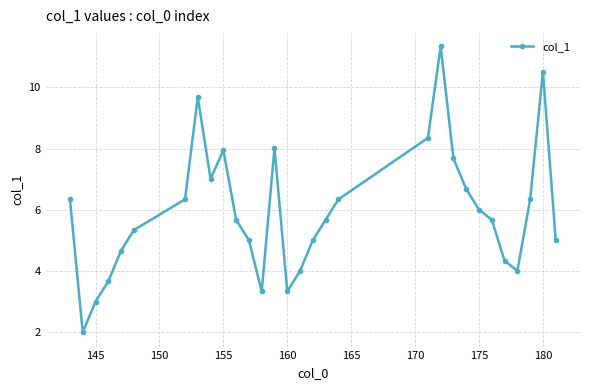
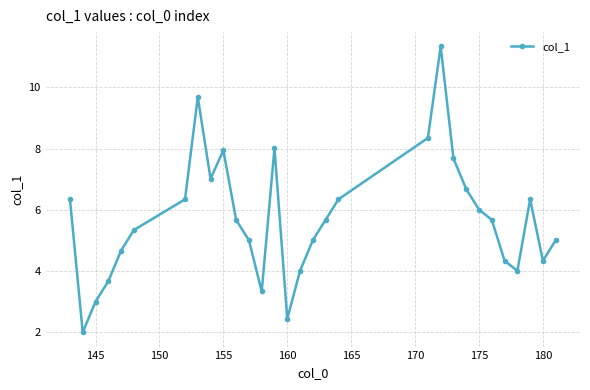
  {
    "145": 3.0,
    "155": 7.9,
-   "160": 3.3,
+   "160": 2.4,
    "175": 6.0,
-   "180": 10.5
+   "180": 4.3
  }
